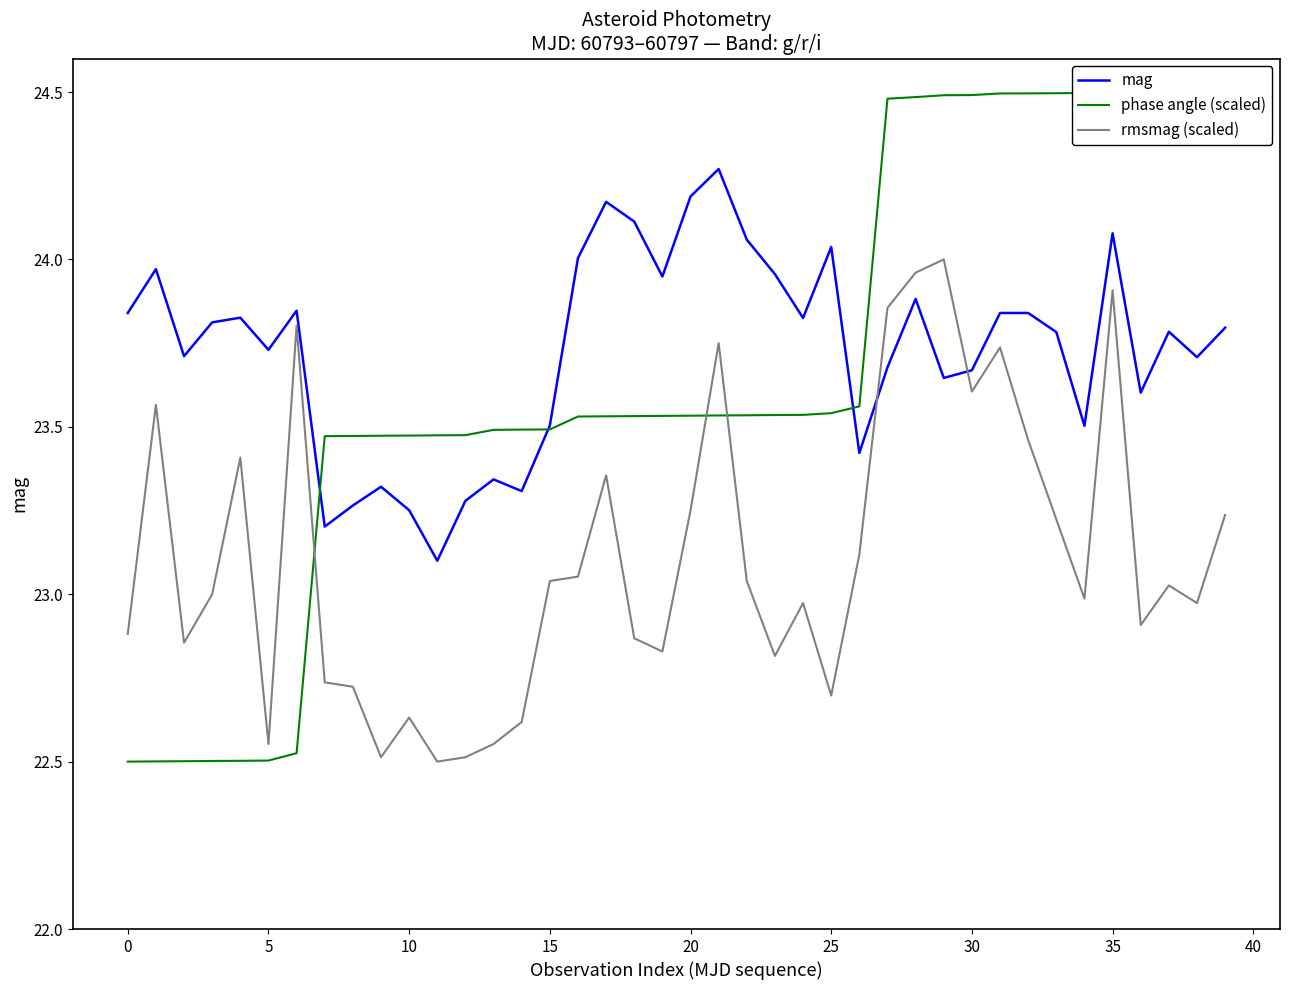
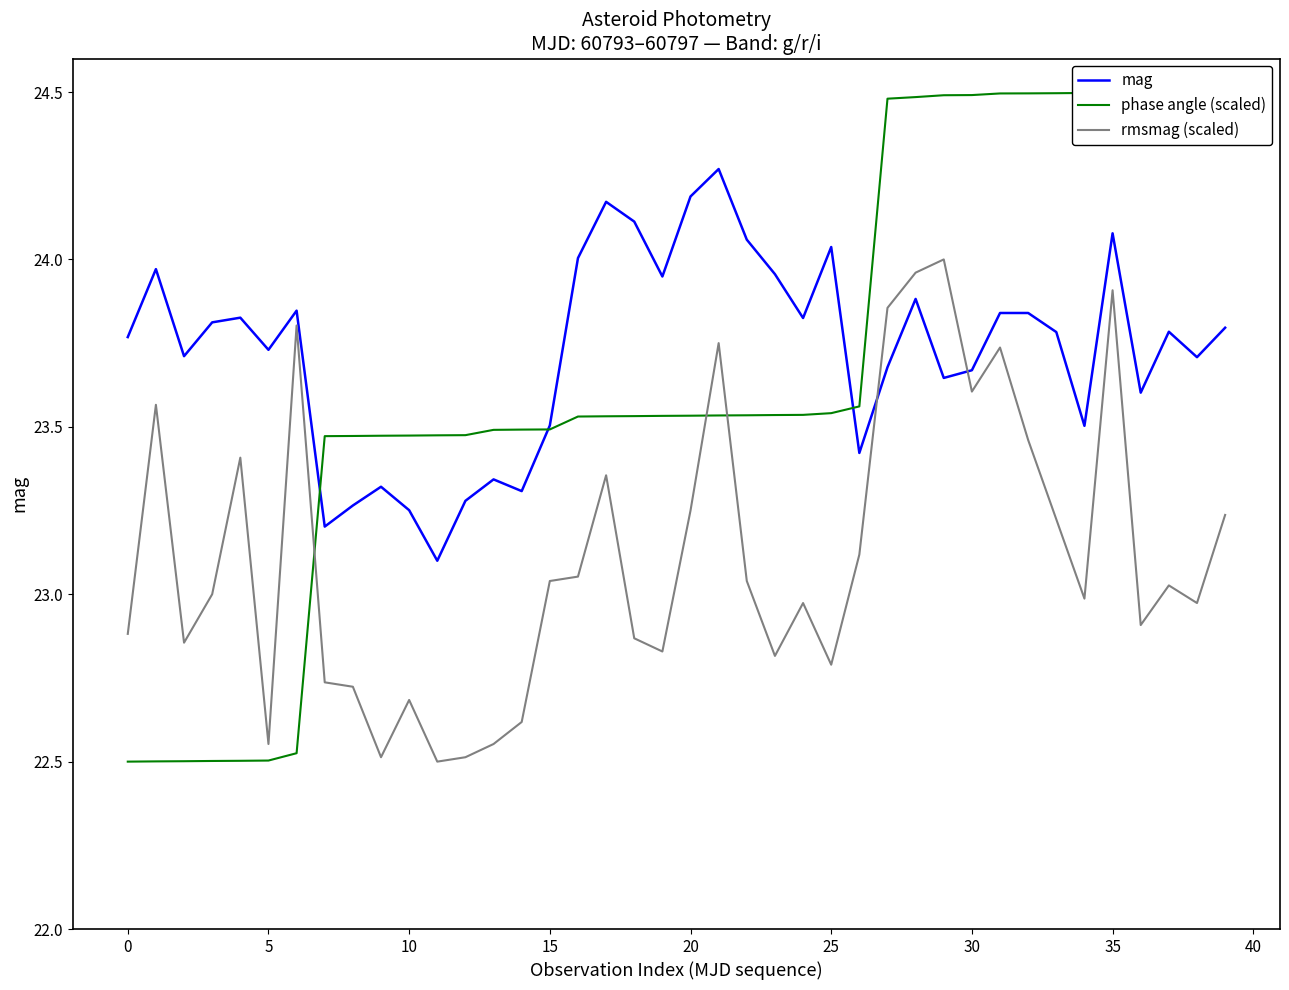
  {
    "mag": {
-     "0": 23.84,
+     "0": 23.77,
      "5": 23.73,
      "10": 23.25,
      "15": 23.50,
      "20": 24.19,
      "25": 24.04,
      "30": 23.67,
      "35": 24.08
    },
    "phase angle (scaled)": {
      "0": 22.50,
      "5": 22.50,
      "10": 23.47,
      "15": 23.49,
      "20": 23.53,
      "25": 23.54,
      "30": 24.49
    },
    "rmsmag (scaled)": {
      "0": 22.88,
      "5": 22.55,
-     "10": 22.63,
+     "10": 22.68,
      "15": 23.04,
      "20": 23.25,
-     "25": 22.70,
+     "25": 22.79,
      "30": 23.61,
      "35": 23.91
    }
  }
